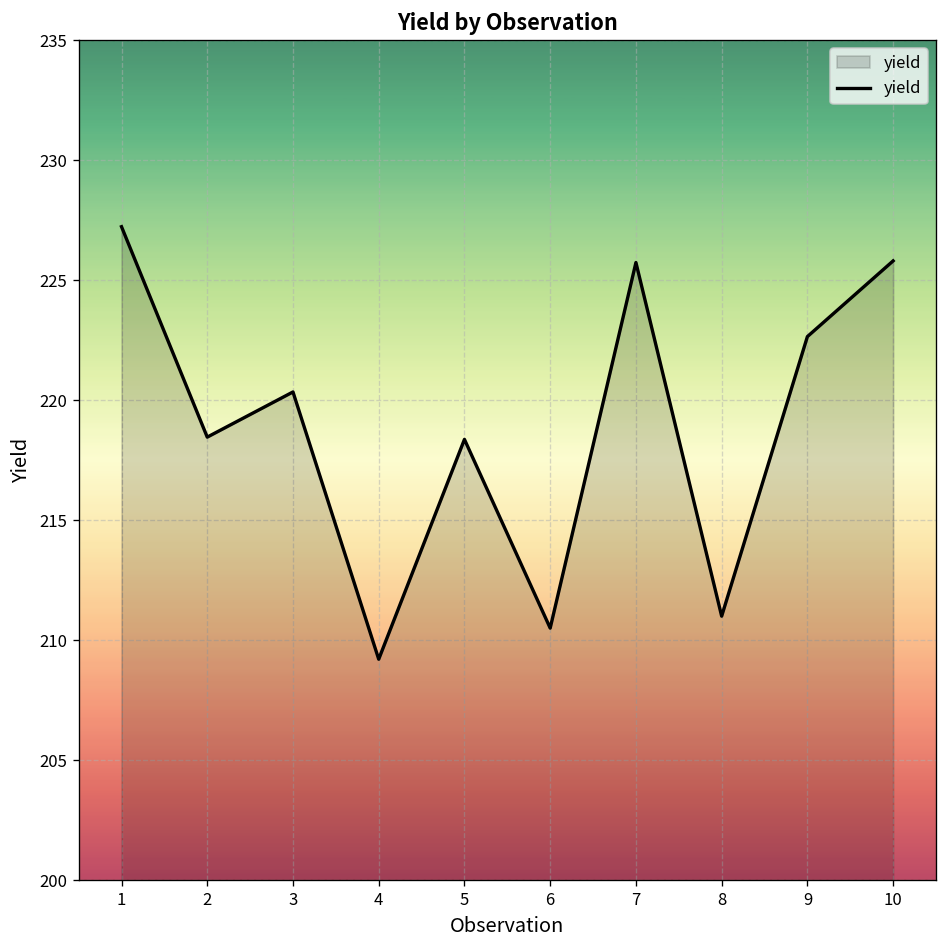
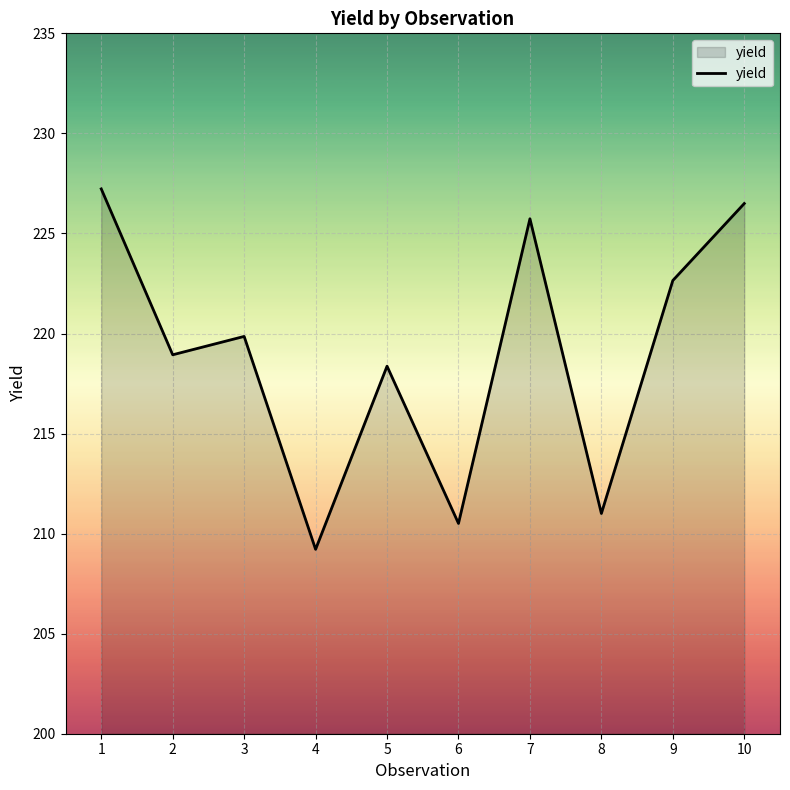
  {
    "1": 227.2,
-   "2": 218.5,
-   "3": 220.3,
+   "2": 218.9,
+   "3": 219.9,
    "4": 209.2,
    "5": 218.4,
    "6": 210.5,
    "7": 225.7,
    "8": 211.0,
    "9": 222.6,
-   "10": 225.8
+   "10": 226.5
  }
